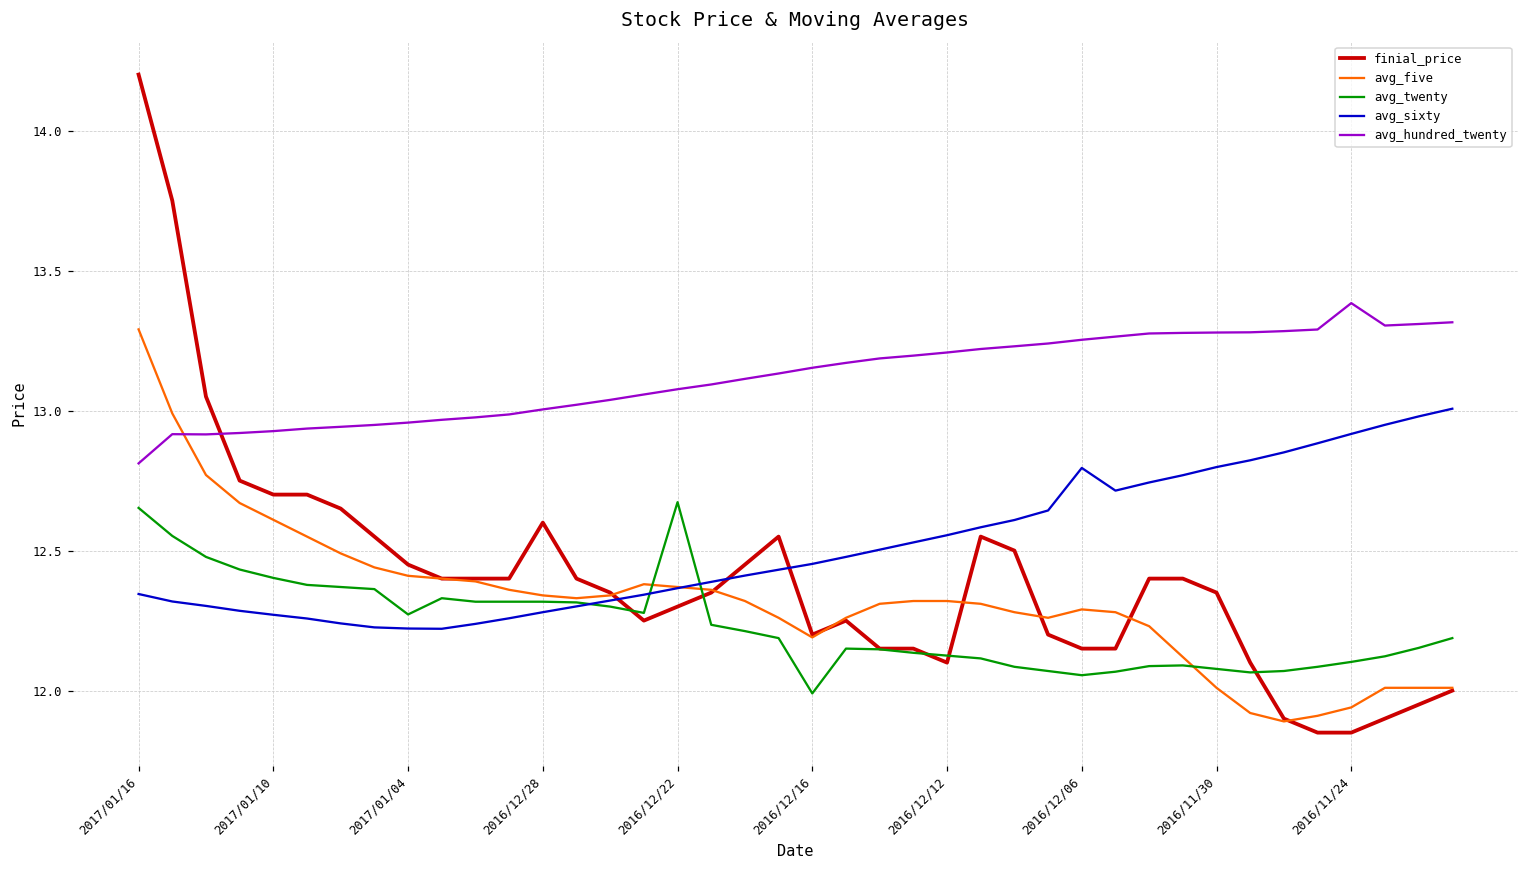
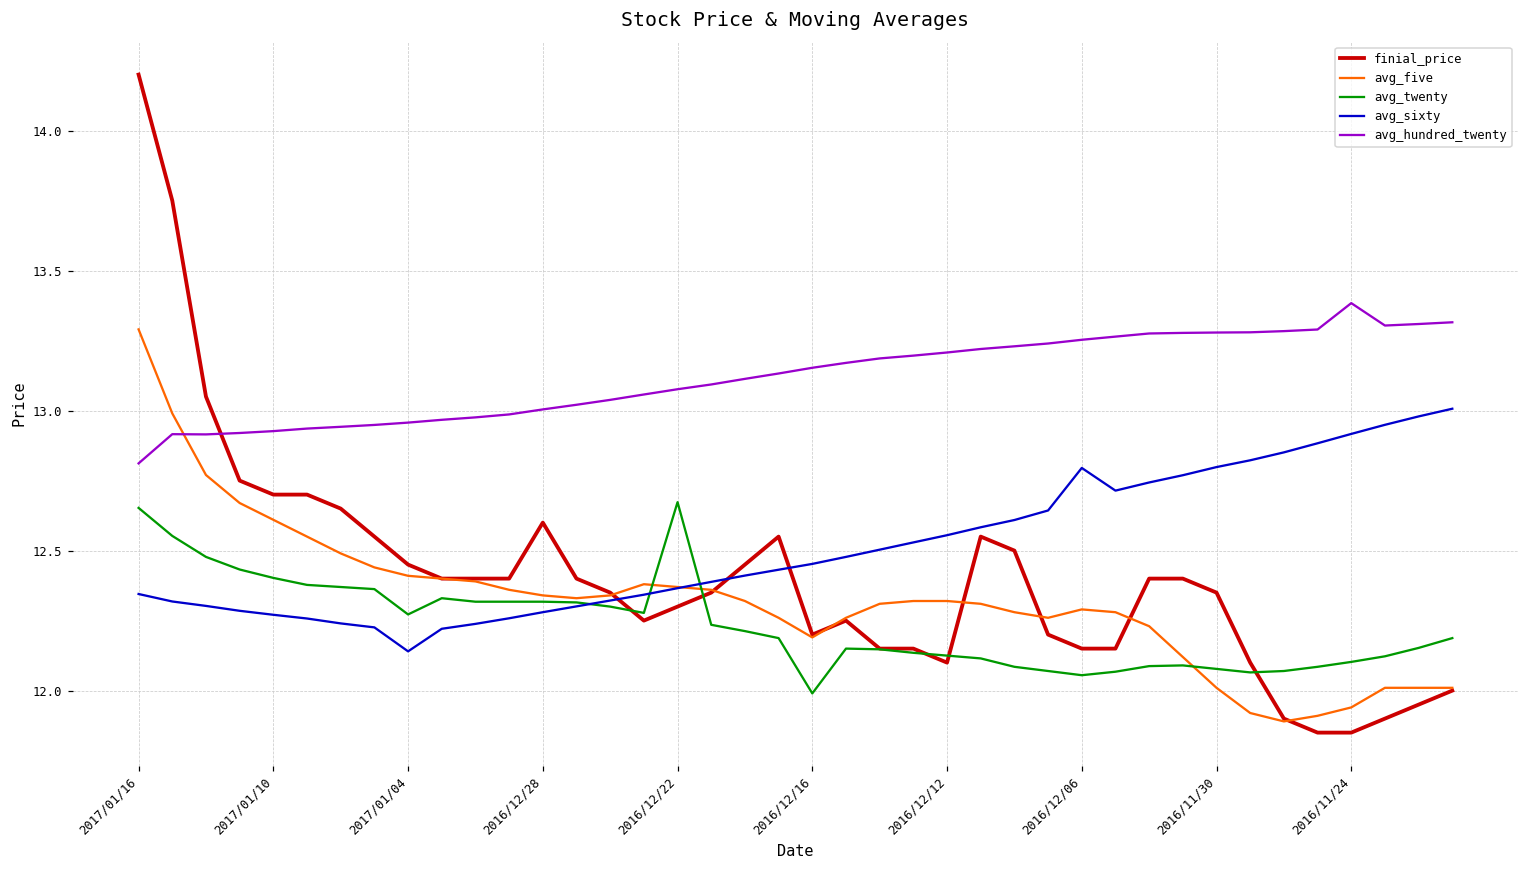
  {
    "finial_price": {
      "2017/01/16": 14.20,
      "2017/01/10": 12.70,
      "2017/01/04": 12.45,
      "2016/12/28": 12.60,
      "2016/12/22": 12.30,
      "2016/12/16": 12.20,
      "2016/12/12": 12.10,
      "2016/12/06": 12.15,
      "2016/11/30": 12.35,
      "2016/11/24": 11.85
    },
    "avg_five": {
      "2017/01/16": 13.29,
      "2017/01/10": 12.61,
      "2017/01/04": 12.41,
      "2016/12/28": 12.34,
      "2016/12/16": 12.19,
      "2016/12/12": 12.32,
      "2016/12/06": 12.29,
      "2016/11/30": 12.01,
      "2016/11/24": 11.94
    },
    "avg_twenty": {
      "2017/01/16": 12.65,
      "2017/01/10": 12.40,
      "2017/01/04": 12.27,
      "2016/12/28": 12.32,
      "2016/12/22": 12.67,
      "2016/12/16": 11.99,
      "2016/12/12": 12.13,
      "2016/12/06": 12.06,
      "2016/11/30": 12.08,
      "2016/11/24": 12.10
    },
    "avg_sixty": {
      "2017/01/16": 12.35,
      "2017/01/10": 12.27,
-     "2017/01/04": 12.22,
+     "2017/01/04": 12.14,
      "2016/12/28": 12.28,
      "2016/12/16": 12.45,
      "2016/12/12": 12.56,
      "2016/12/06": 12.80,
      "2016/11/30": 12.80,
      "2016/11/24": 12.92
    },
    "avg_hundred_twenty": {
      "2017/01/16": 12.81,
      "2017/01/10": 12.93,
      "2017/01/04": 12.96,
      "2016/12/28": 13.00,
      "2016/12/22": 13.08,
      "2016/12/16": 13.15,
      "2016/12/12": 13.21,
      "2016/12/06": 13.25,
      "2016/11/30": 13.28,
      "2016/11/24": 13.38
    }
  }
